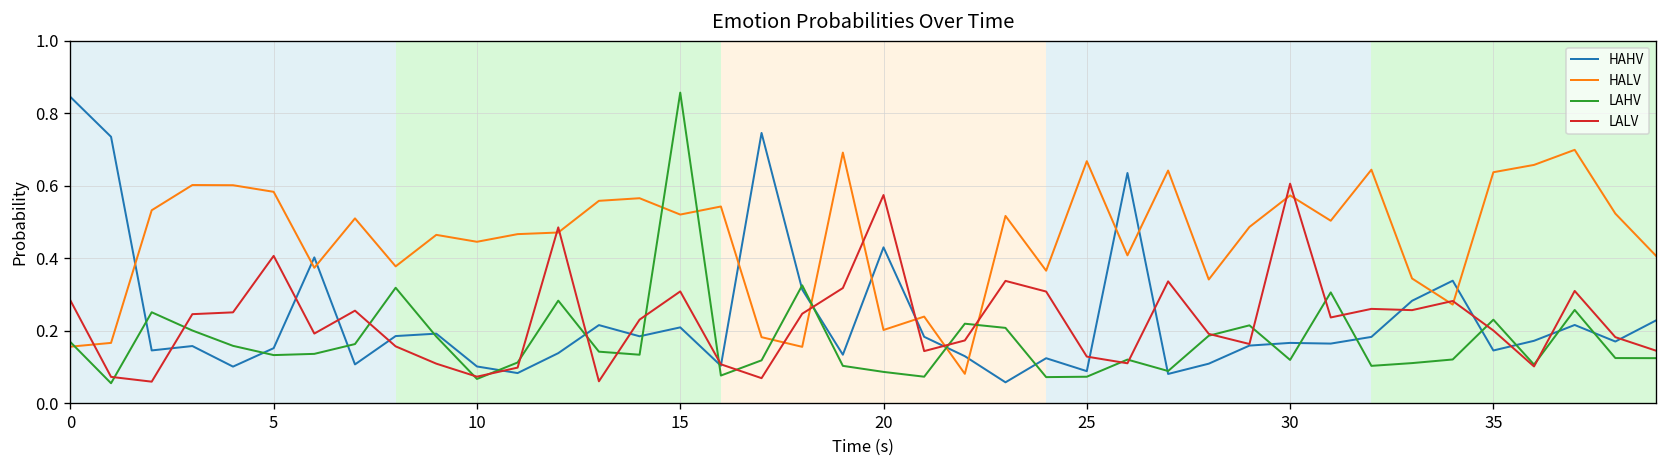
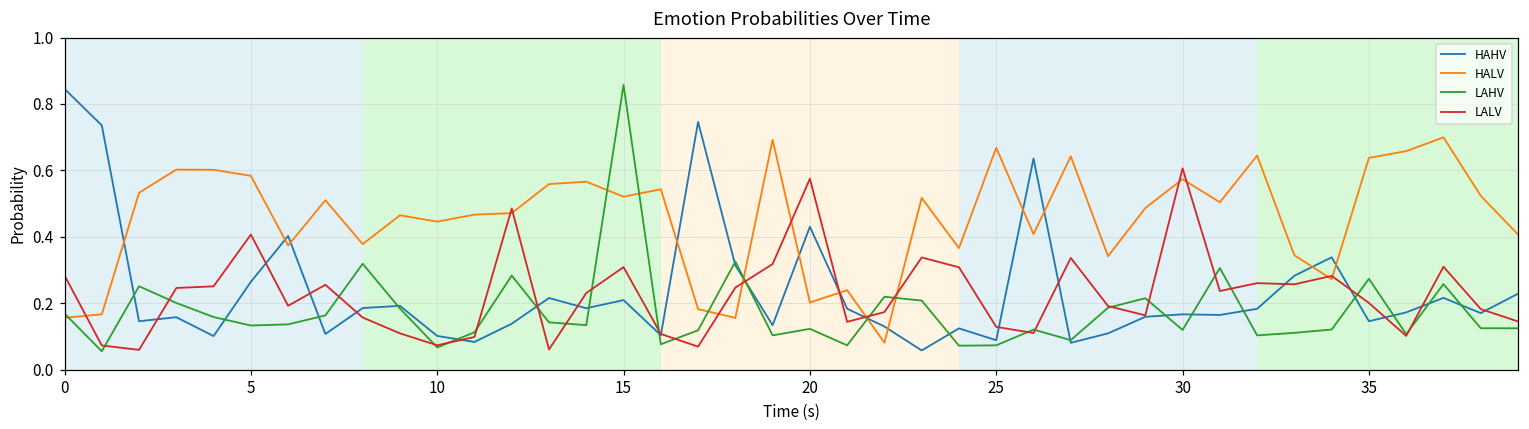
  {
    "HAHV": {
      "0": 0.85,
-     "5": 0.15,
+     "5": 0.26,
      "10": 0.10,
      "15": 0.21,
      "20": 0.43,
      "25": 0.09,
      "30": 0.17,
      "35": 0.15
    },
    "HALV": {
      "0": 0.16,
      "5": 0.58,
      "10": 0.45,
      "15": 0.52,
      "20": 0.20,
      "25": 0.67,
      "30": 0.57,
      "35": 0.64
    },
    "LAHV": {
      "0": 0.17,
      "5": 0.13,
      "15": 0.86,
-     "20": 0.09,
+     "20": 0.12,
      "25": 0.07,
      "30": 0.12,
-     "35": 0.23
+     "35": 0.27
    },
    "LALV": {
      "0": 0.28,
      "5": 0.41,
      "15": 0.31,
      "20": 0.57,
      "25": 0.13,
      "30": 0.61,
      "35": 0.20
    }
  }
